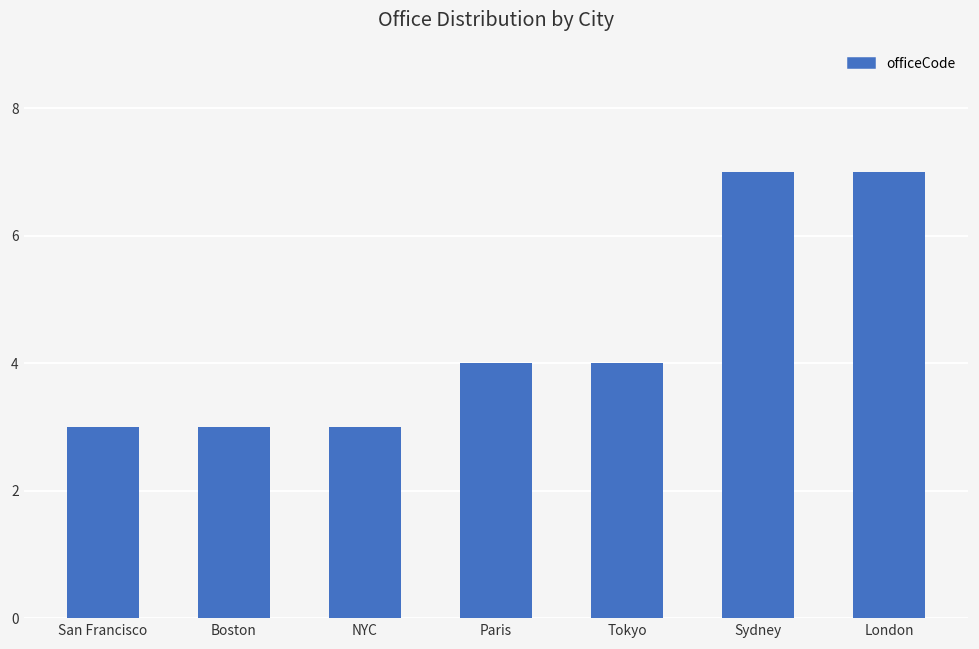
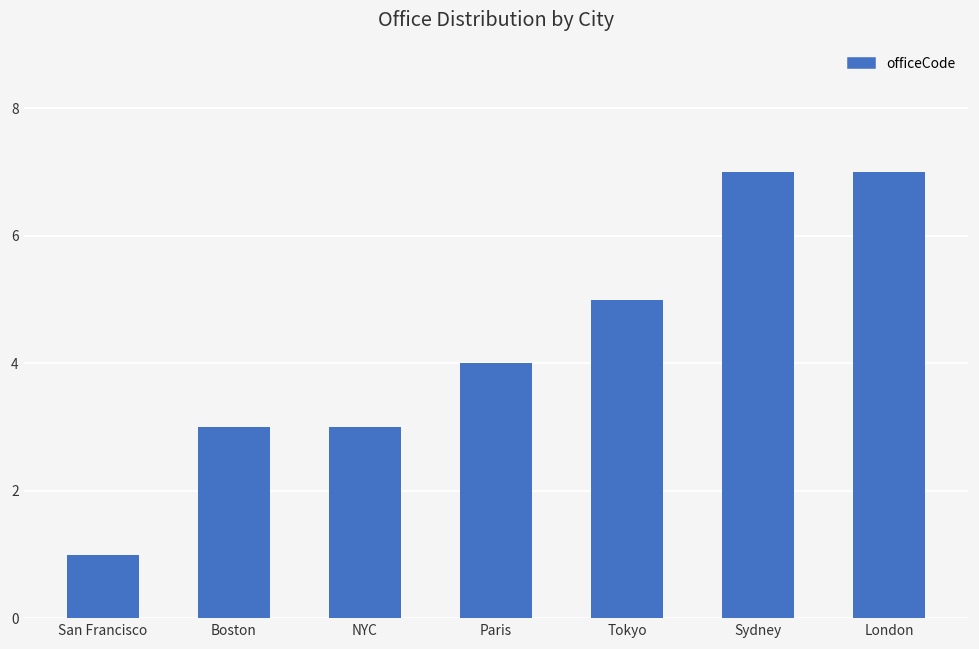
  {
-   "San Francisco": 3,
+   "San Francisco": 1,
    "Boston": 3,
    "NYC": 3,
    "Paris": 4,
-   "Tokyo": 4,
+   "Tokyo": 5,
    "Sydney": 7,
    "London": 7
  }
